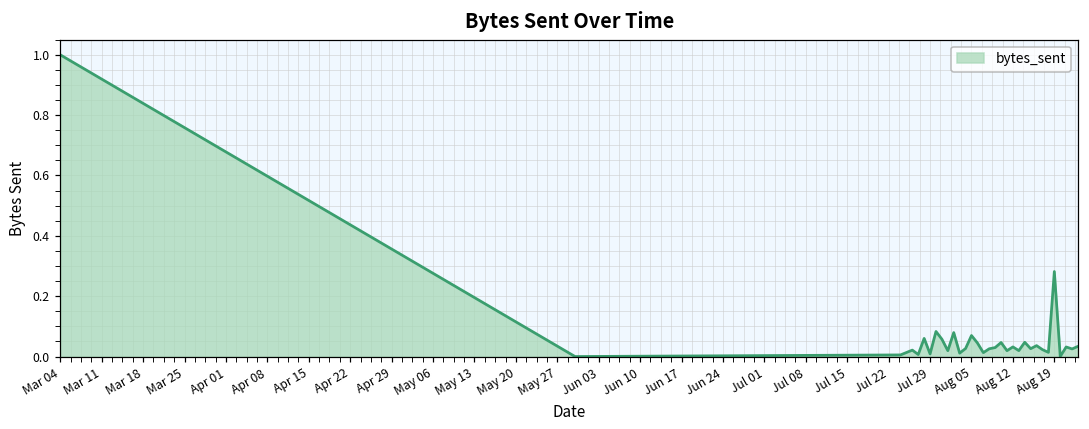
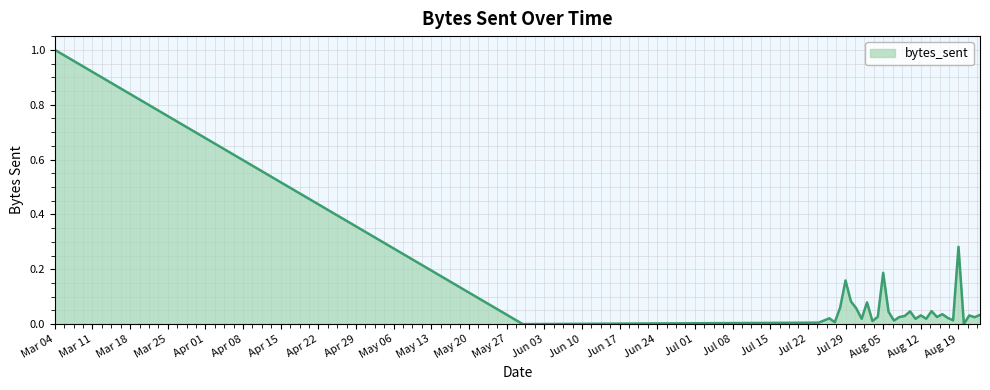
  {
    "Mar 04": 1.00,
-   "Jul 29": 0.01,
-   "Aug 05": 0.07,
+   "Jul 29": 0.16,
+   "Aug 05": 0.19,
    "Aug 12": 0.03,
    "Aug 19": 0.28
  }
